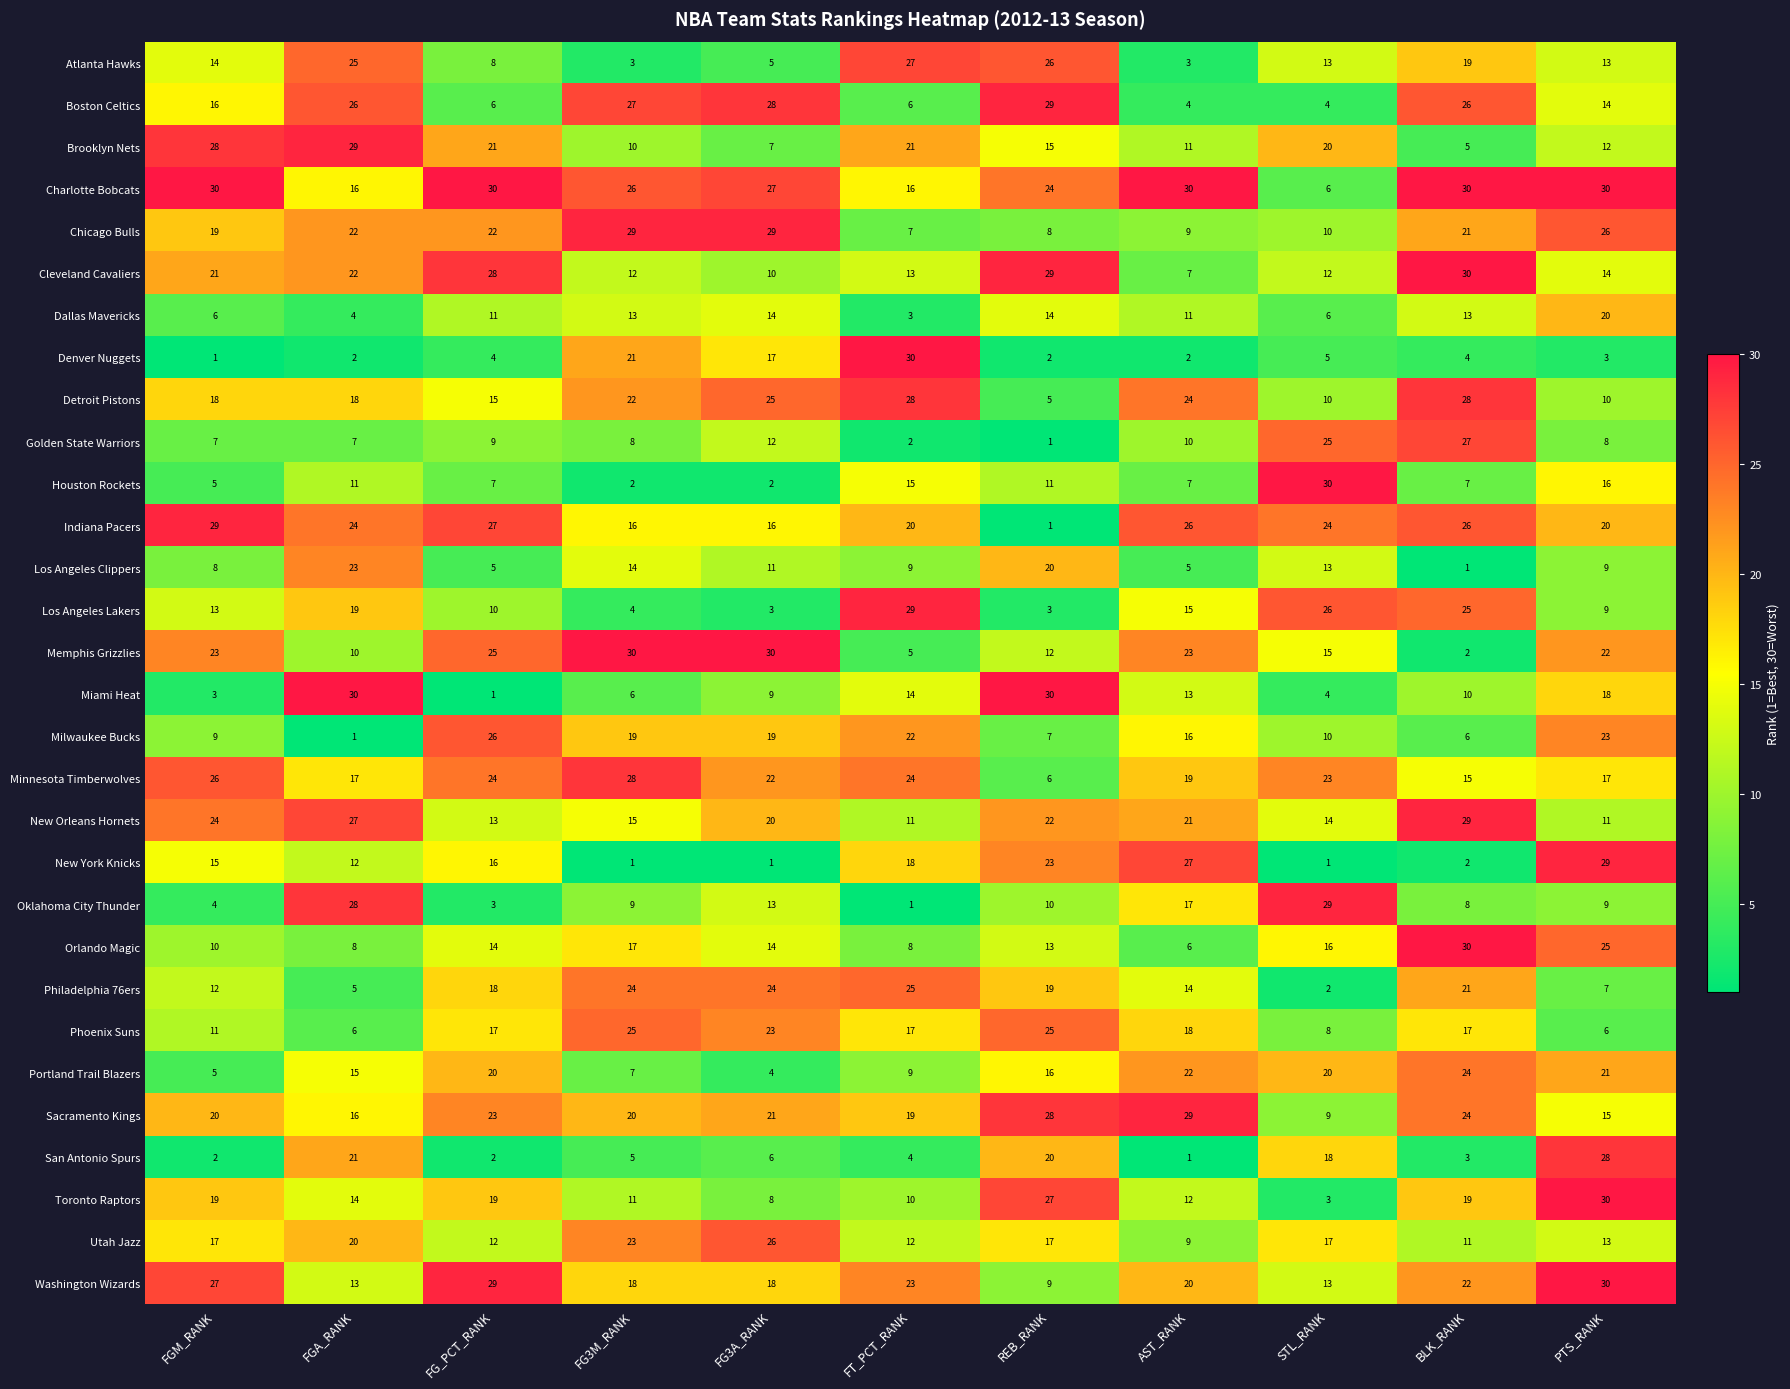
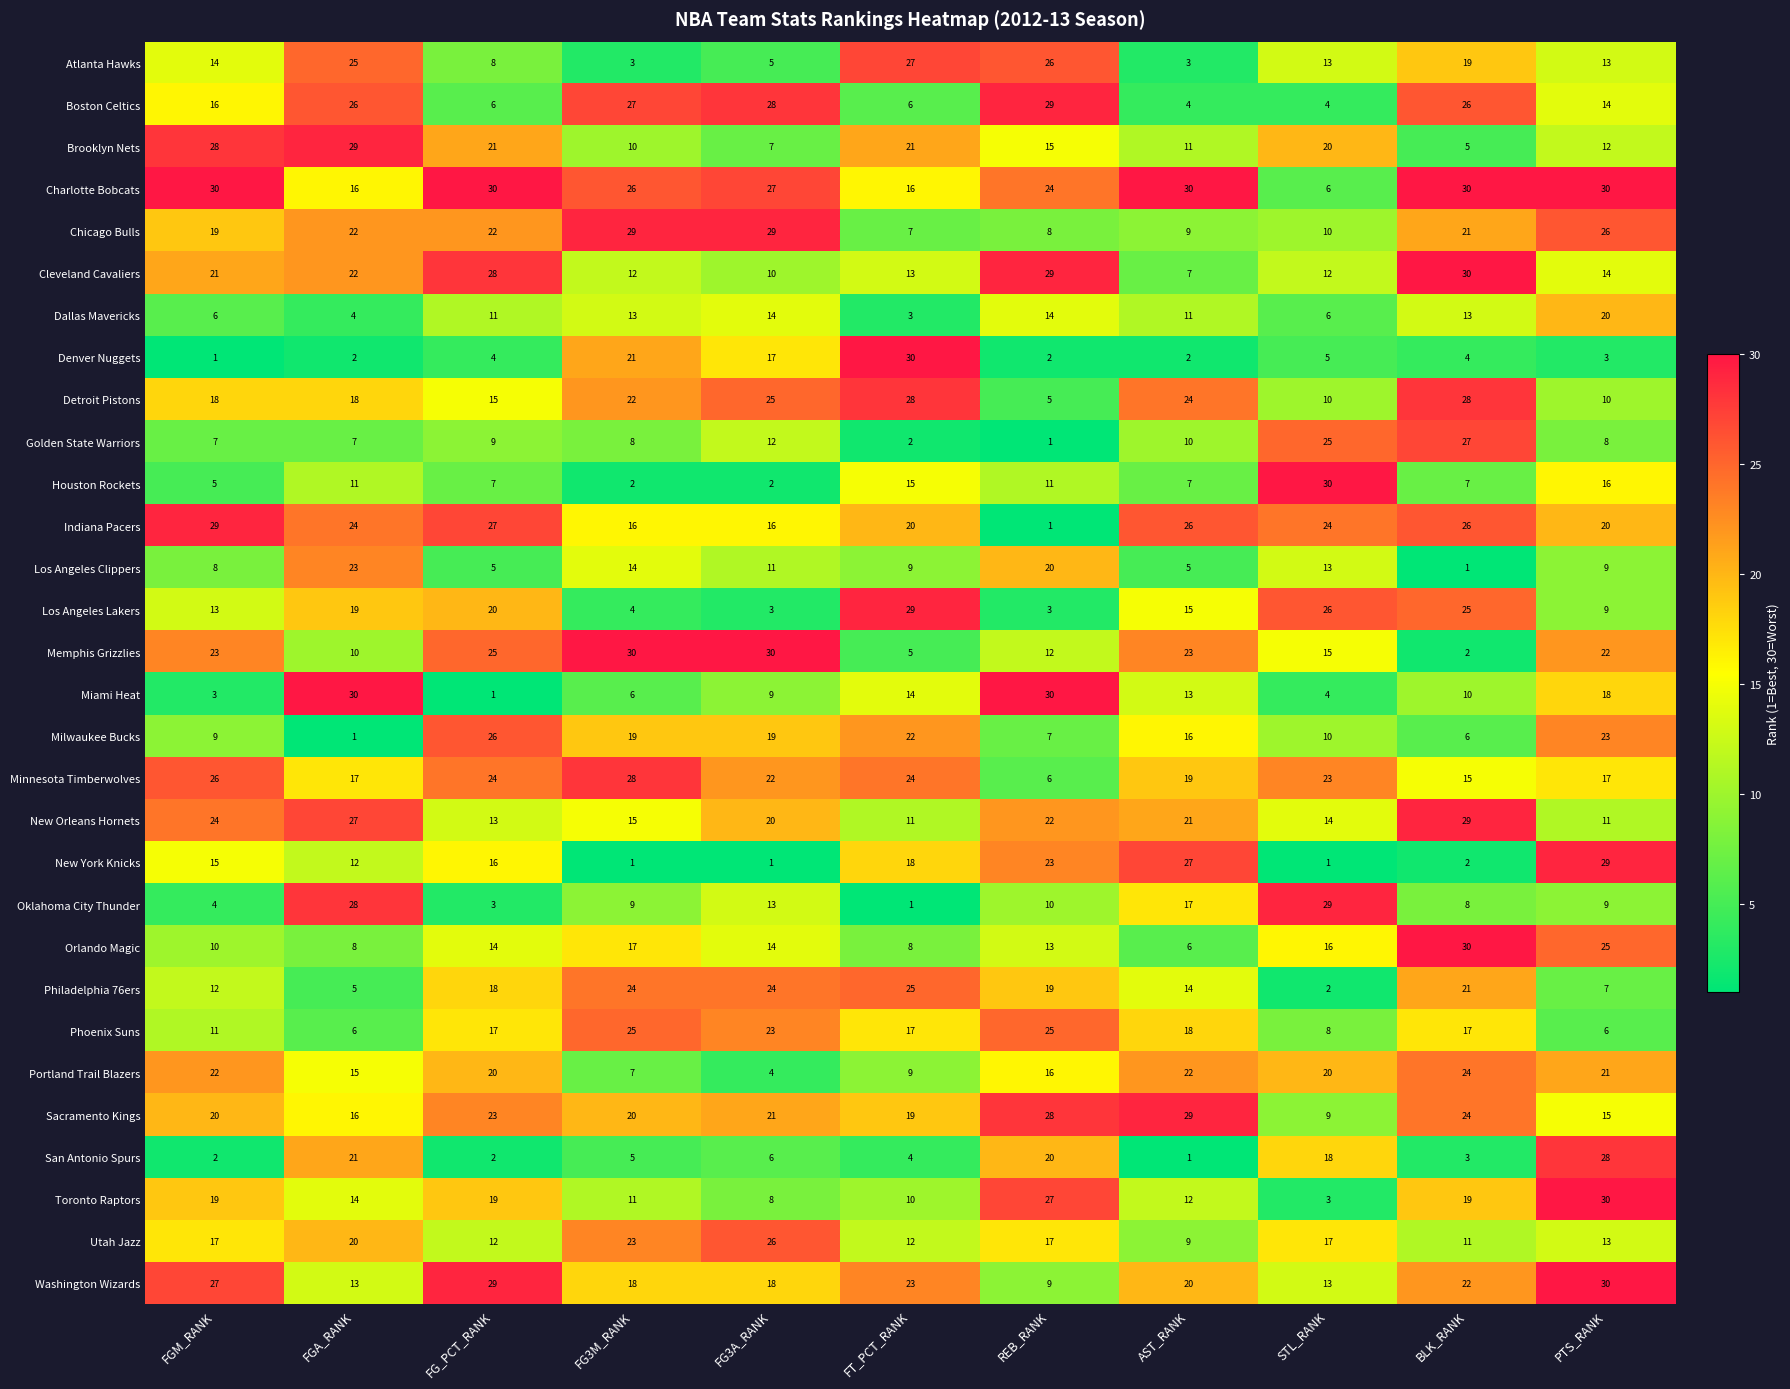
  {
    "Los Angeles Lakers": {
      "FGM_RANK": 13,
      "FGA_RANK": 19,
-     "FG_PCT_RANK": 10,
+     "FG_PCT_RANK": 20,
      "FG3M_RANK": 4,
      "FG3A_RANK": 3,
      "FT_PCT_RANK": 29,
      "REB_RANK": 3,
      "AST_RANK": 15,
      "STL_RANK": 26,
      "BLK_RANK": 25,
      "PTS_RANK": 9
    },
    "Portland Trail Blazers": {
-     "FGM_RANK": 5,
+     "FGM_RANK": 22,
      "FGA_RANK": 15,
      "FG_PCT_RANK": 20,
      "FG3M_RANK": 7,
      "FG3A_RANK": 4,
      "FT_PCT_RANK": 9,
      "REB_RANK": 16,
      "AST_RANK": 22,
      "STL_RANK": 20,
      "BLK_RANK": 24,
      "PTS_RANK": 21
    }
  }
